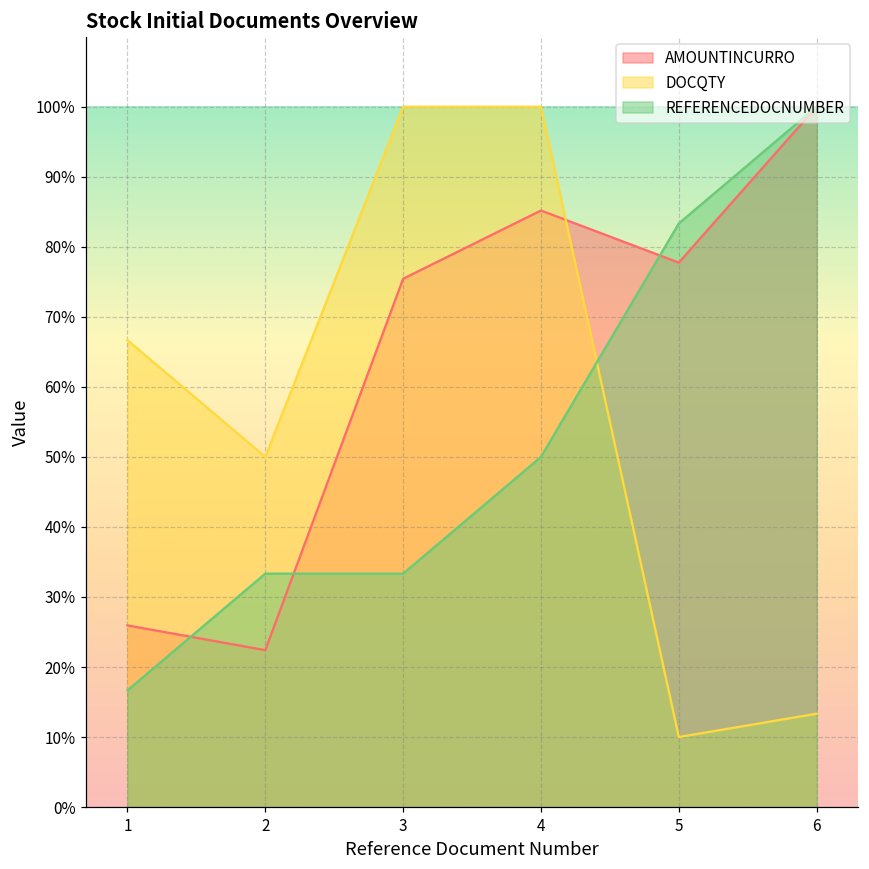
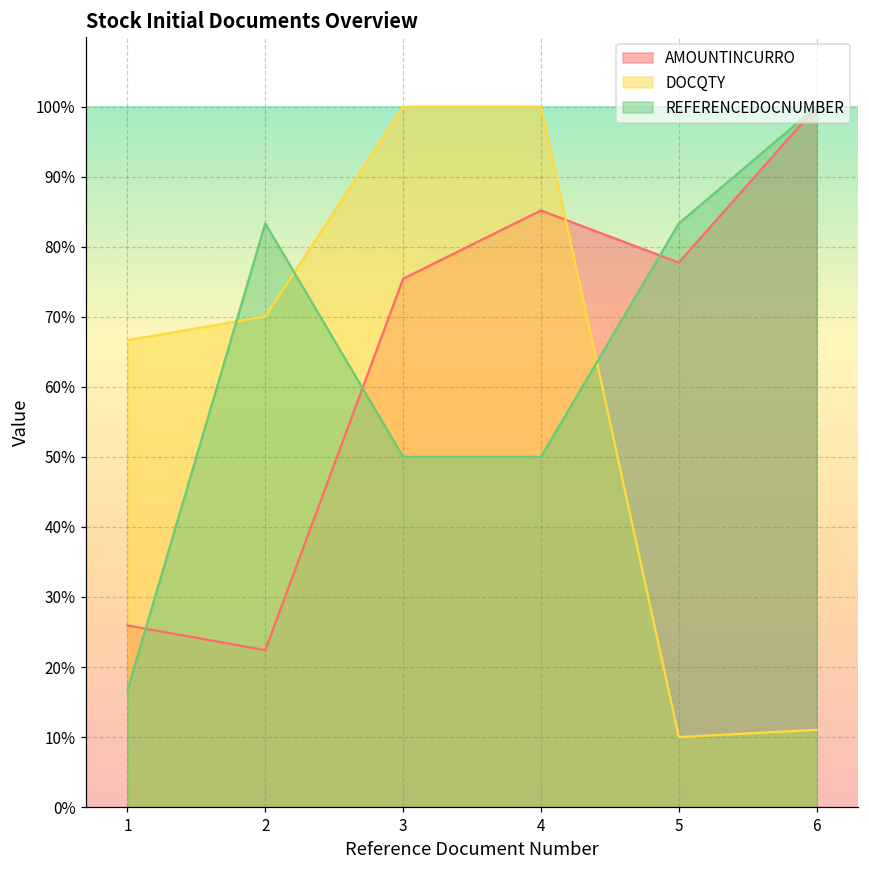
  {
    "AMOUNTINCURRO": {
      "1": "26%",
      "2": "22%",
      "3": "75%",
      "4": "85%",
      "5": "78%"
    },
    "DOCQTY": {
      "1": "67%",
-     "2": "50%",
+     "2": "70%",
      "3": "100%",
      "4": "100%",
      "5": "10%",
-     "6": "13%"
+     "6": "11%"
    },
    "REFERENCEDOCNUMBER": {
      "1": "17%",
-     "2": "33%",
-     "3": "33%",
+     "2": "83%",
+     "3": "50%",
      "4": "50%",
      "5": "83%"
    }
  }
